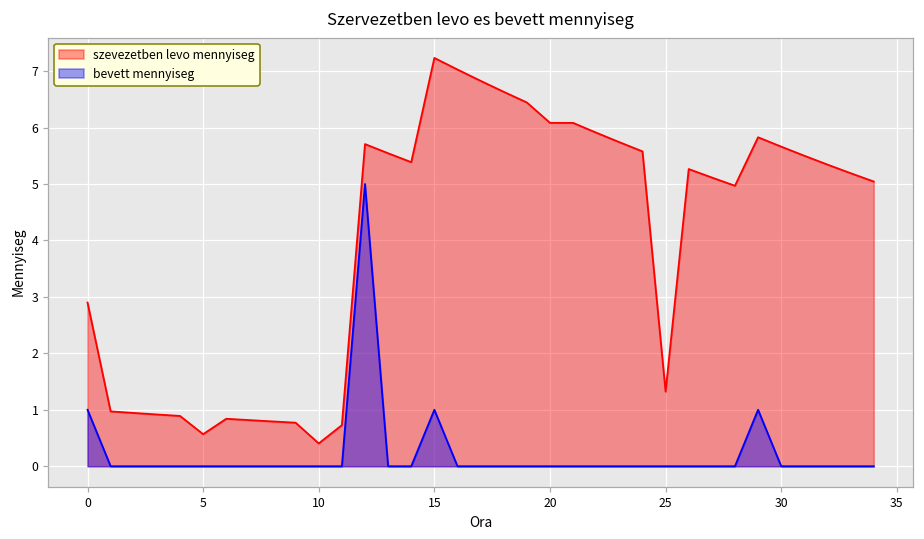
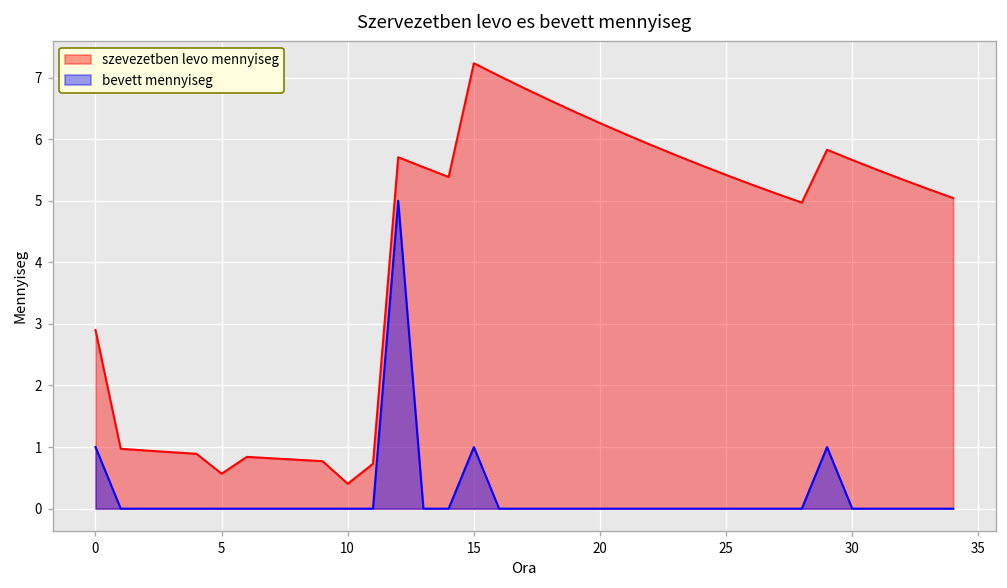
  {
    "szevezetben levo mennyiseg": {
      "0": 2.9,
      "5": 0.6,
      "10": 0.4,
      "15": 7.2,
-     "20": 6.1,
-     "25": 1.3,
+     "20": 6.3,
+     "25": 5.4,
      "30": 5.7
    },
    "bevett mennyiseg": {
      "0": 1.0,
      "5": 0.0,
      "10": 0.0,
      "15": 1.0,
      "20": 0.0,
      "25": 0.0,
      "30": 0.0
    }
  }
